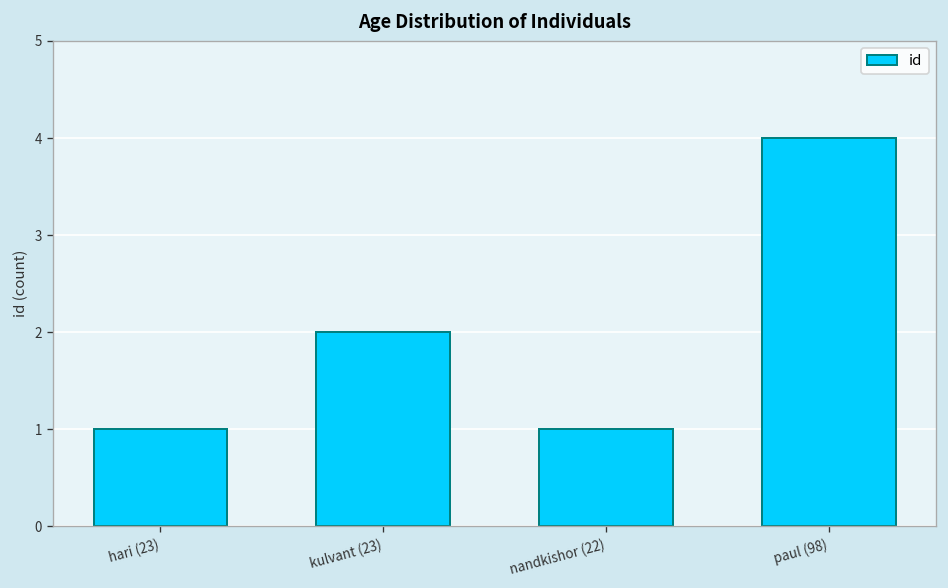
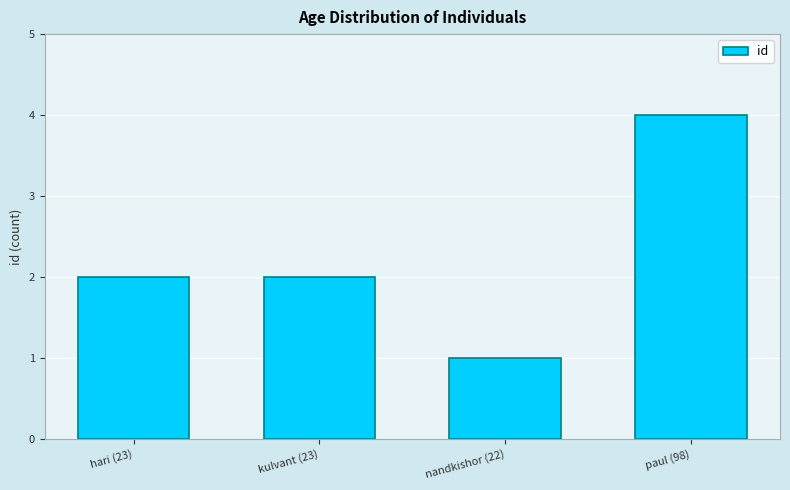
  {
-   "hari (23)": 1,
+   "hari (23)": 2,
    "kulvant (23)": 2,
    "nandkishor (22)": 1,
    "paul (98)": 4
  }
